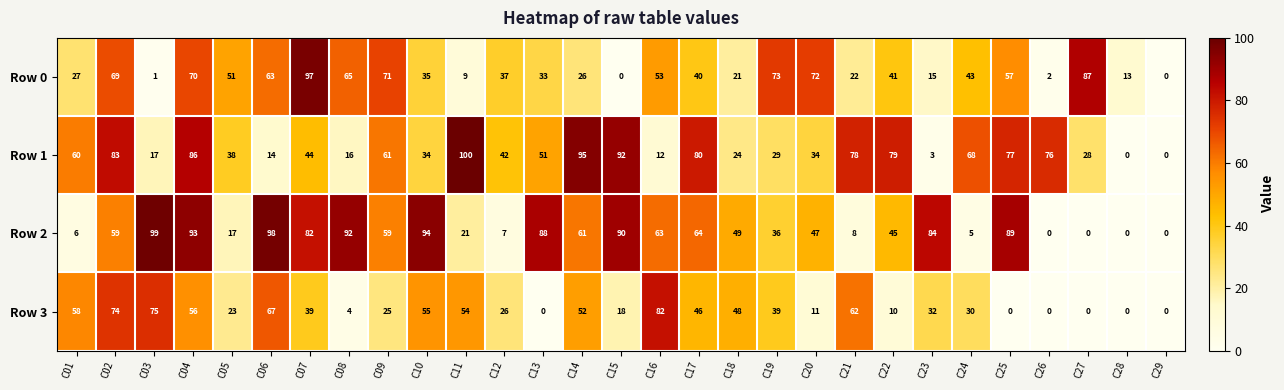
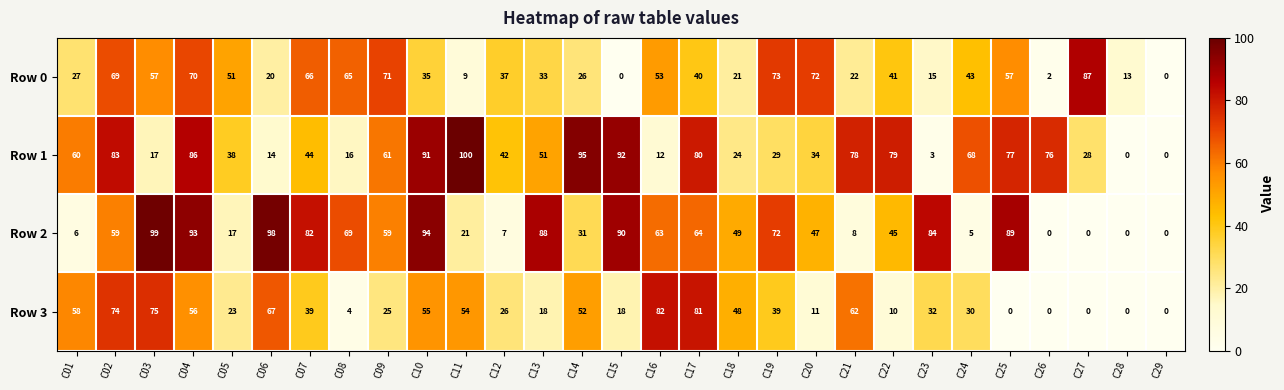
  {
    "Row 0": {
      "C01": 27,
      "C02": 69,
-     "C03": 1,
+     "C03": 57,
      "C04": 70,
      "C05": 51,
-     "C06": 63,
-     "C07": 97,
+     "C06": 20,
+     "C07": 66,
      "C08": 65,
      "C09": 71,
      "C10": 35,
      "C11": 9,
      "C12": 37,
      "C13": 33,
      "C14": 26,
      "C15": 0,
      "C16": 53,
      "C17": 40,
      "C18": 21,
      "C19": 73,
      "C20": 72,
      "C21": 22,
      "C22": 41,
      "C23": 15,
      "C24": 43,
      "C25": 57,
      "C26": 2,
      "C27": 87,
      "C28": 13,
      "C29": 0
    },
    "Row 1": {
      "C01": 60,
      "C02": 83,
      "C03": 17,
      "C04": 86,
      "C05": 38,
      "C06": 14,
      "C07": 44,
      "C08": 16,
      "C09": 61,
-     "C10": 34,
+     "C10": 91,
      "C11": 100,
      "C12": 42,
      "C13": 51,
      "C14": 95,
      "C15": 92,
      "C16": 12,
      "C17": 80,
      "C18": 24,
      "C19": 29,
      "C20": 34,
      "C21": 78,
      "C22": 79,
      "C23": 3,
      "C24": 68,
      "C25": 77,
      "C26": 76,
      "C27": 28,
      "C28": 0,
      "C29": 0
    },
    "Row 2": {
      "C01": 6,
      "C02": 59,
      "C03": 99,
      "C04": 93,
      "C05": 17,
      "C06": 98,
      "C07": 82,
-     "C08": 92,
+     "C08": 69,
      "C09": 59,
      "C10": 94,
      "C11": 21,
      "C12": 7,
      "C13": 88,
-     "C14": 61,
+     "C14": 31,
      "C15": 90,
      "C16": 63,
      "C17": 64,
      "C18": 49,
-     "C19": 36,
+     "C19": 72,
      "C20": 47,
      "C21": 8,
      "C22": 45,
      "C23": 84,
      "C24": 5,
      "C25": 89,
      "C26": 0,
      "C27": 0,
      "C28": 0,
      "C29": 0
    },
    "Row 3": {
      "C01": 58,
      "C02": 74,
      "C03": 75,
      "C04": 56,
      "C05": 23,
      "C06": 67,
      "C07": 39,
      "C08": 4,
      "C09": 25,
      "C10": 55,
      "C11": 54,
      "C12": 26,
-     "C13": 0,
+     "C13": 18,
      "C14": 52,
      "C15": 18,
      "C16": 82,
-     "C17": 46,
+     "C17": 81,
      "C18": 48,
      "C19": 39,
      "C20": 11,
      "C21": 62,
      "C22": 10,
      "C23": 32,
      "C24": 30,
      "C25": 0,
      "C26": 0,
      "C27": 0,
      "C28": 0,
      "C29": 0
    }
  }
